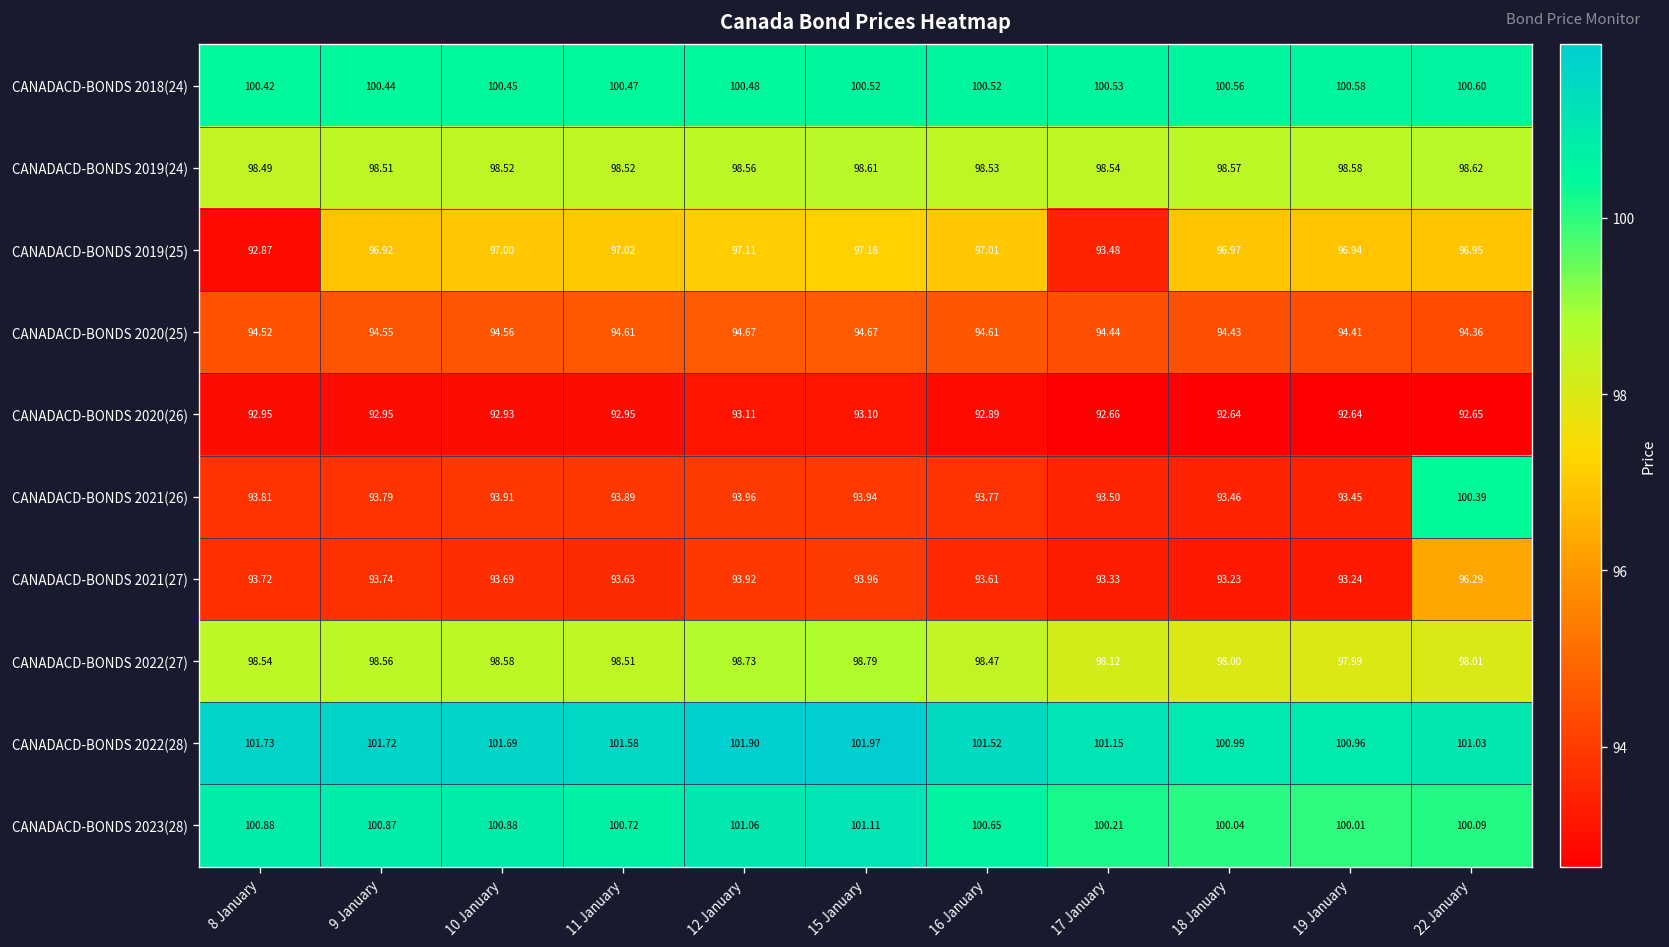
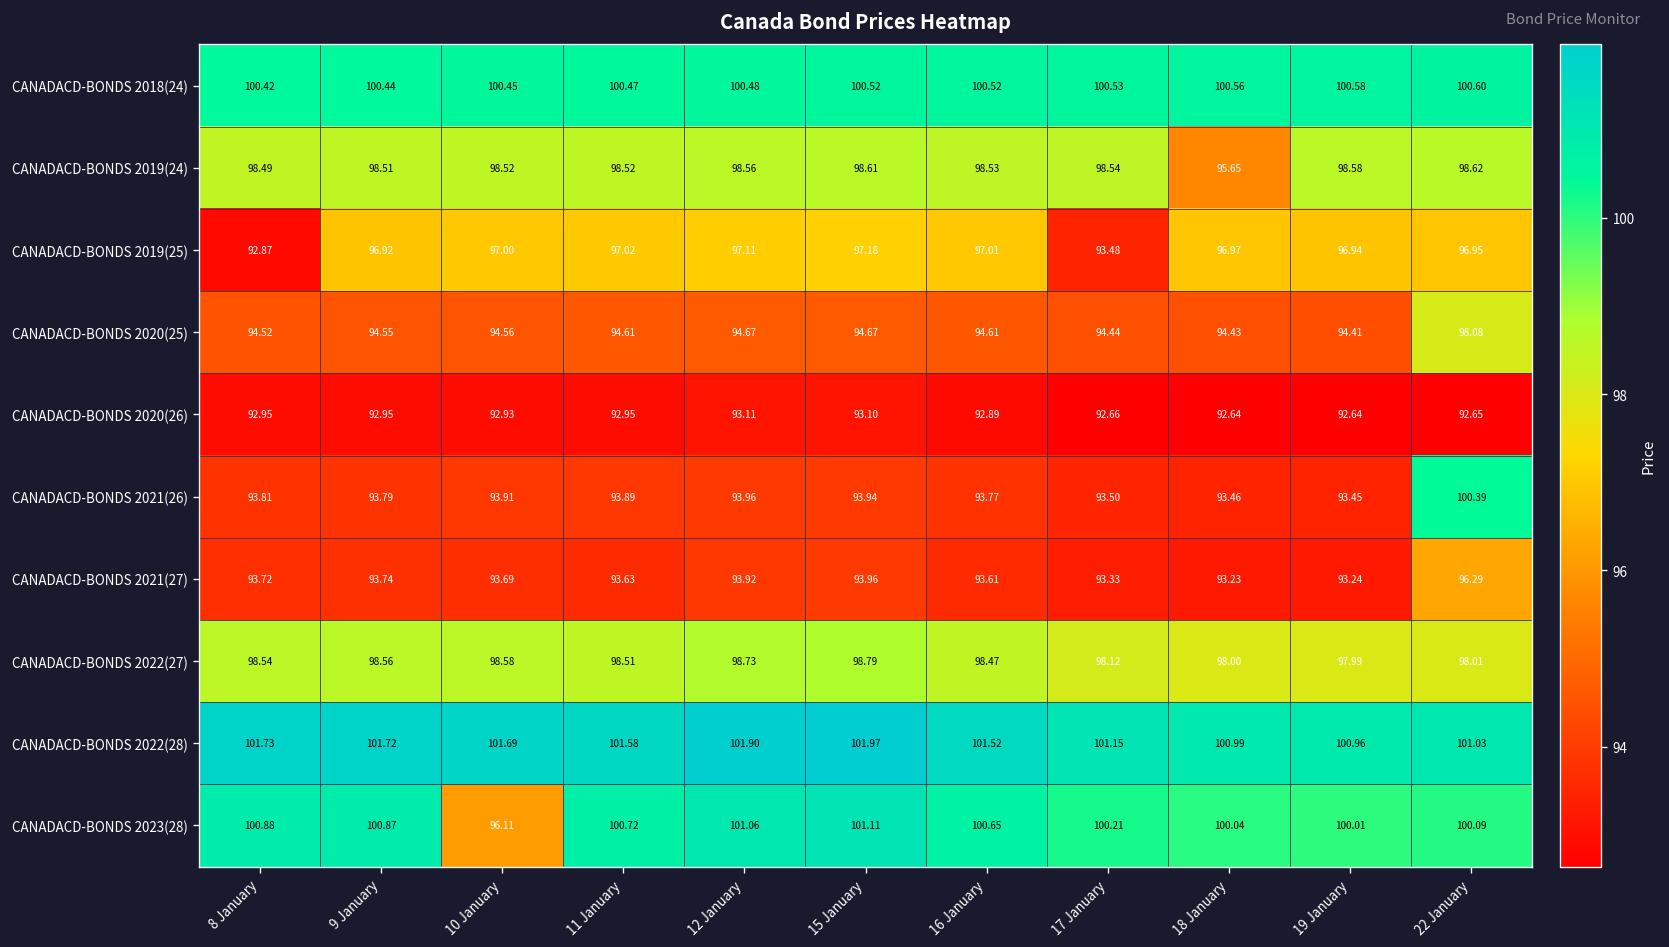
  {
    "CANADACD-BONDS 2018(24)": {
      "8 January": 100.42,
      "9 January": 100.44,
      "10 January": 100.45,
      "11 January": 100.47,
      "12 January": 100.48,
      "15 January": 100.52,
      "16 January": 100.52,
      "17 January": 100.53,
      "18 January": 100.56,
      "19 January": 100.58,
      "22 January": 100.60
    },
    "CANADACD-BONDS 2019(24)": {
      "8 January": 98.49,
      "9 January": 98.51,
      "10 January": 98.52,
      "11 January": 98.52,
      "12 January": 98.56,
      "15 January": 98.61,
      "16 January": 98.53,
      "17 January": 98.54,
-     "18 January": 98.57,
+     "18 January": 95.65,
      "19 January": 98.58,
      "22 January": 98.62
    },
    "CANADACD-BONDS 2019(25)": {
      "8 January": 92.87,
      "9 January": 96.92,
      "10 January": 97.00,
      "11 January": 97.02,
      "12 January": 97.11,
      "15 January": 97.18,
      "16 January": 97.01,
      "17 January": 93.48,
      "18 January": 96.97,
      "19 January": 96.94,
      "22 January": 96.95
    },
    "CANADACD-BONDS 2020(25)": {
      "8 January": 94.52,
      "9 January": 94.55,
      "10 January": 94.56,
      "11 January": 94.61,
      "12 January": 94.67,
      "15 January": 94.67,
      "16 January": 94.61,
      "17 January": 94.44,
      "18 January": 94.43,
      "19 January": 94.41,
-     "22 January": 94.36
+     "22 January": 98.08
    },
    "CANADACD-BONDS 2020(26)": {
      "8 January": 92.95,
      "9 January": 92.95,
      "10 January": 92.93,
      "11 January": 92.95,
      "12 January": 93.11,
      "15 January": 93.10,
      "16 January": 92.89,
      "17 January": 92.66,
      "18 January": 92.64,
      "19 January": 92.64,
      "22 January": 92.65
    },
    "CANADACD-BONDS 2021(26)": {
      "8 January": 93.81,
      "9 January": 93.79,
      "10 January": 93.91,
      "11 January": 93.89,
      "12 January": 93.96,
      "15 January": 93.94,
      "16 January": 93.77,
      "17 January": 93.50,
      "18 January": 93.46,
      "19 January": 93.45,
      "22 January": 100.39
    },
    "CANADACD-BONDS 2021(27)": {
      "8 January": 93.72,
      "9 January": 93.74,
      "10 January": 93.69,
      "11 January": 93.63,
      "12 January": 93.92,
      "15 January": 93.96,
      "16 January": 93.61,
      "17 January": 93.33,
      "18 January": 93.23,
      "19 January": 93.24,
      "22 January": 96.29
    },
    "CANADACD-BONDS 2022(27)": {
      "8 January": 98.54,
      "9 January": 98.56,
      "10 January": 98.58,
      "11 January": 98.51,
      "12 January": 98.73,
      "15 January": 98.79,
      "16 January": 98.47,
      "17 January": 98.12,
      "18 January": 98.00,
      "19 January": 97.99,
      "22 January": 98.01
    },
    "CANADACD-BONDS 2022(28)": {
      "8 January": 101.73,
      "9 January": 101.72,
      "10 January": 101.69,
      "11 January": 101.58,
      "12 January": 101.90,
      "15 January": 101.97,
      "16 January": 101.52,
      "17 January": 101.15,
      "18 January": 100.99,
      "19 January": 100.96,
      "22 January": 101.03
    },
    "CANADACD-BONDS 2023(28)": {
      "8 January": 100.88,
      "9 January": 100.87,
-     "10 January": 100.88,
+     "10 January": 96.11,
      "11 January": 100.72,
      "12 January": 101.06,
      "15 January": 101.11,
      "16 January": 100.65,
      "17 January": 100.21,
      "18 January": 100.04,
      "19 January": 100.01,
      "22 January": 100.09
    }
  }
